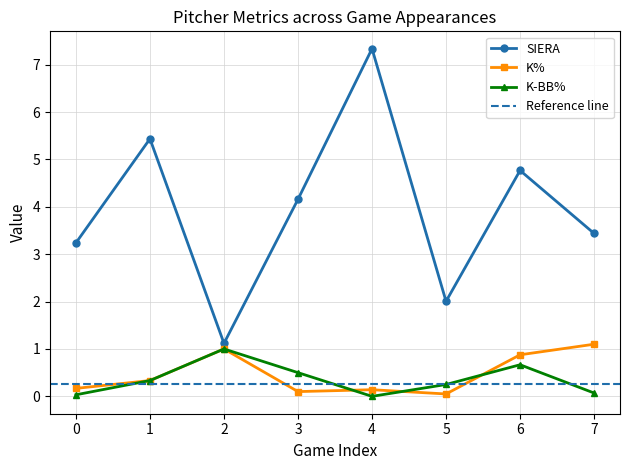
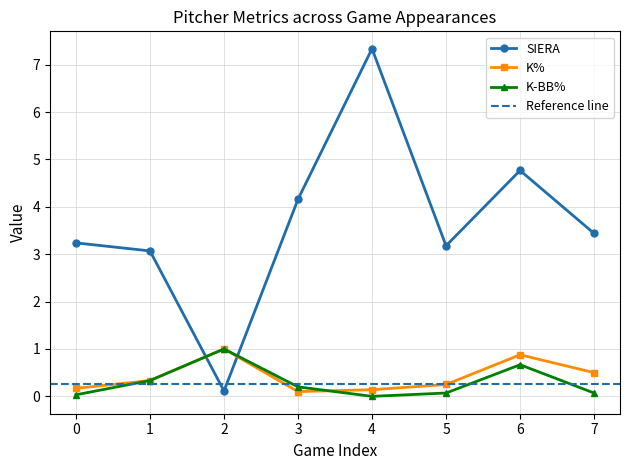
  {
    "SIERA": {
      "0": 3.2,
-     "1": 5.4,
-     "2": 1.1,
+     "1": 3.1,
+     "2": 0.1,
      "3": 4.2,
      "4": 7.3,
-     "5": 2.0,
+     "5": 3.2,
      "6": 4.8,
      "7": 3.4
    },
    "K%": {
      "0": 0.2,
      "3": 0.1,
      "4": 0.1,
-     "5": 0.1,
+     "5": 0.3,
      "6": 0.9,
-     "7": 1.1
+     "7": 0.5
    },
    "K-BB%": {
      "0": 0.0,
-     "3": 0.5,
+     "3": 0.2,
      "4": 0.0,
-     "5": 0.3,
+     "5": 0.1,
      "6": 0.7,
      "7": 0.1
    }
  }
